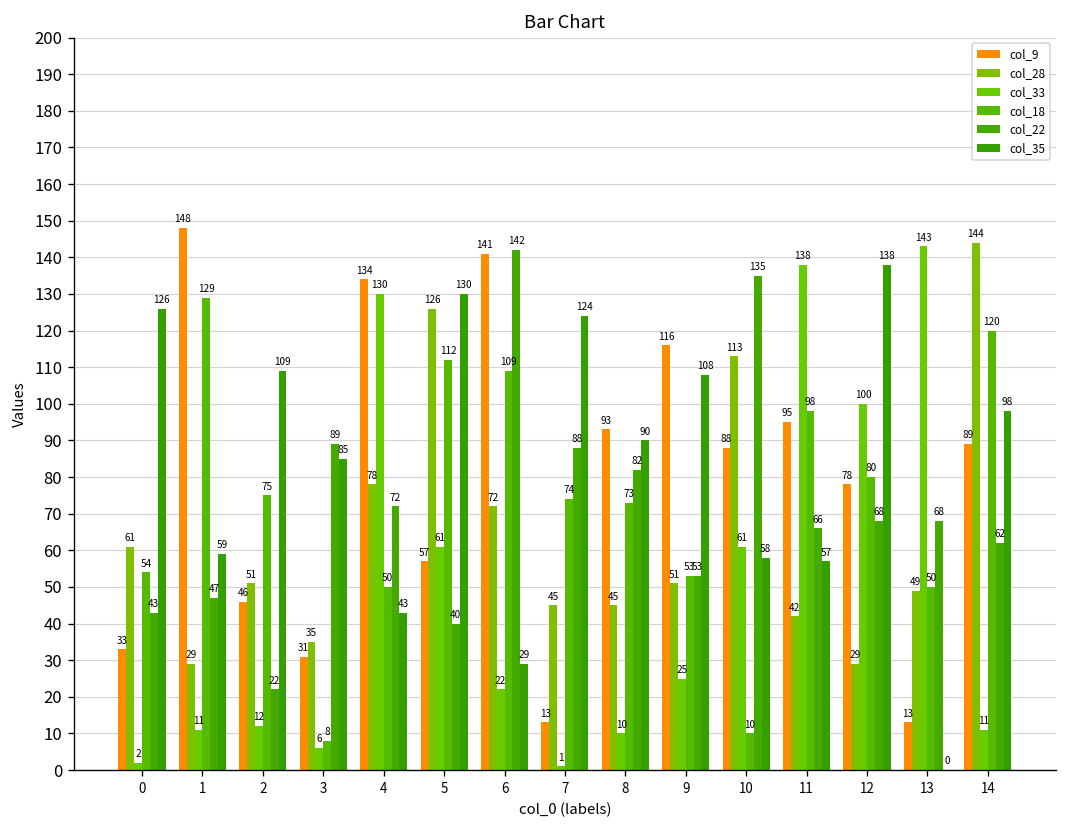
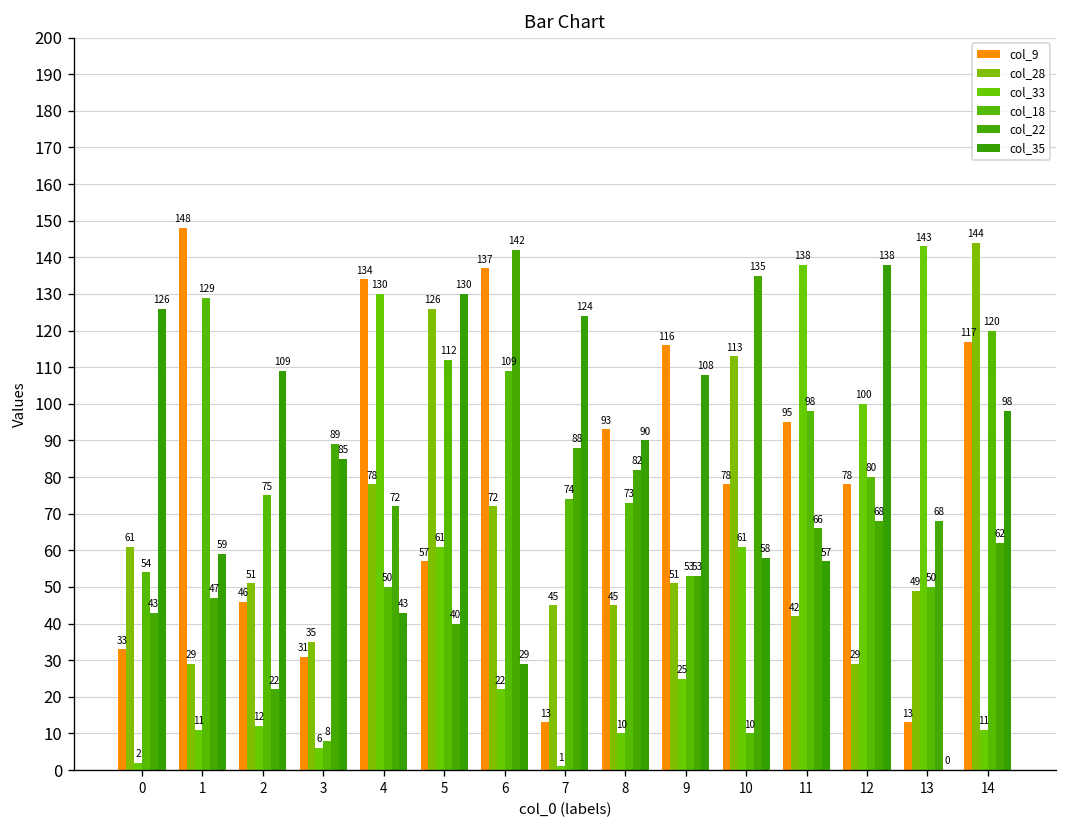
  {
    "col_9": {
      "0": 33,
      "1": 148,
      "2": 46,
      "3": 31,
      "4": 134,
      "5": 57,
-     "6": 141,
+     "6": 137,
      "7": 13,
      "8": 93,
      "9": 116,
-     "10": 88,
+     "10": 78,
      "11": 95,
      "12": 78,
      "13": 13,
-     "14": 89
+     "14": 117
    }
  }
